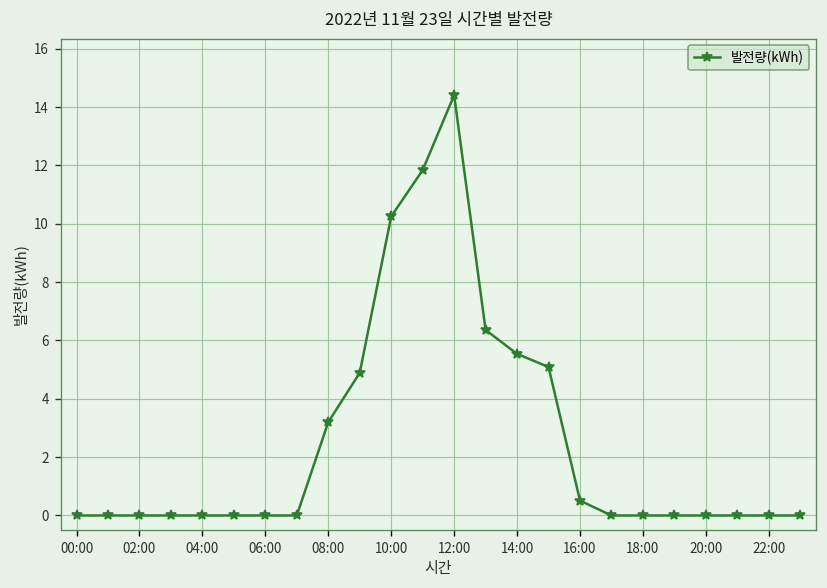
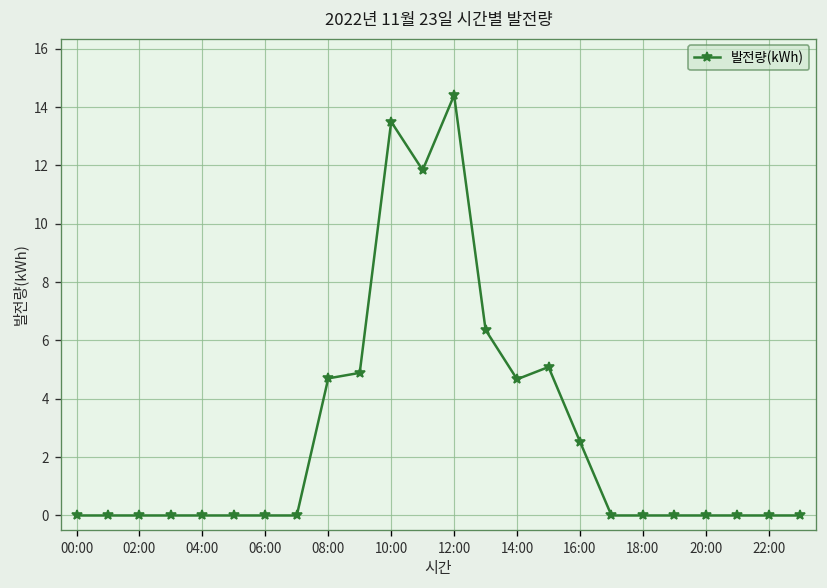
  {
    "00:00": 0.0,
    "02:00": 0.0,
    "04:00": 0.0,
    "06:00": 0.0,
-   "08:00": 3.2,
-   "10:00": 10.3,
+   "08:00": 4.7,
+   "10:00": 13.5,
    "12:00": 14.4,
-   "14:00": 5.5,
-   "16:00": 0.5,
+   "14:00": 4.7,
+   "16:00": 2.5,
    "18:00": 0.0,
    "20:00": 0.0,
    "22:00": 0.0
  }
